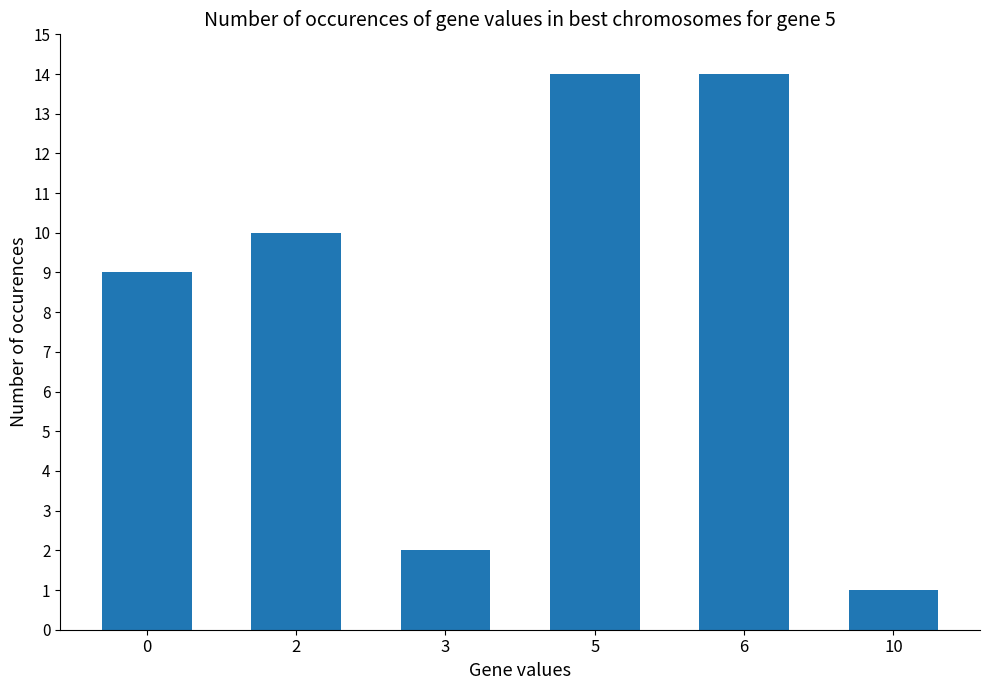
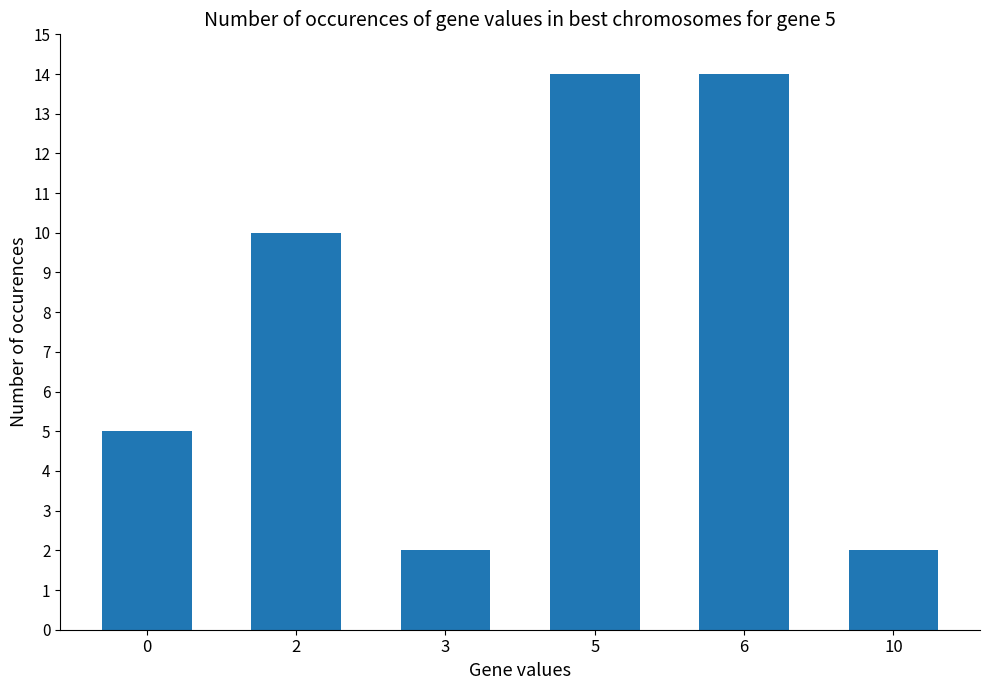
  {
-   "0": 9,
+   "0": 5,
    "2": 10,
    "3": 2,
    "5": 14,
    "6": 14,
-   "10": 1
+   "10": 2
  }
